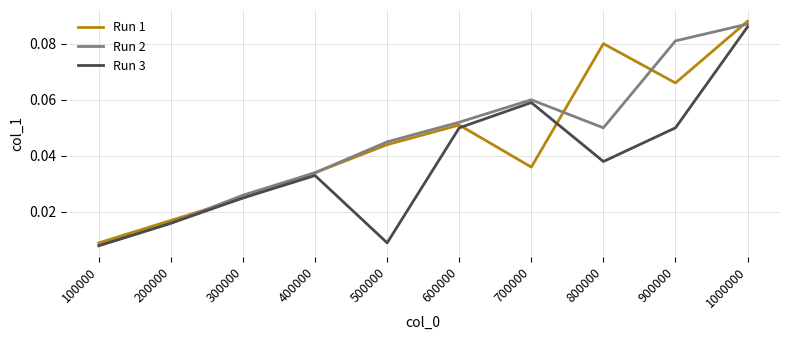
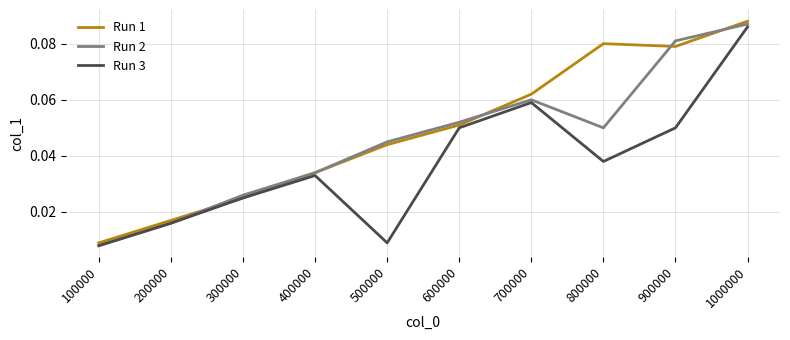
  {
    "Run 1": {
      "100000": 0.009,
      "200000": 0.017,
      "500000": 0.044,
      "600000": 0.051,
-     "700000": 0.036,
+     "700000": 0.062,
      "800000": 0.080,
-     "900000": 0.066,
+     "900000": 0.079,
      "1000000": 0.088
    },
    "Run 2": {
      "300000": 0.026,
      "500000": 0.045,
      "600000": 0.052,
      "700000": 0.060,
      "800000": 0.050,
      "900000": 0.081,
      "1000000": 0.087
    },
    "Run 3": {
      "400000": 0.033,
      "500000": 0.009,
      "600000": 0.050,
      "700000": 0.059,
      "800000": 0.038,
      "900000": 0.050,
      "1000000": 0.086
    }
  }
